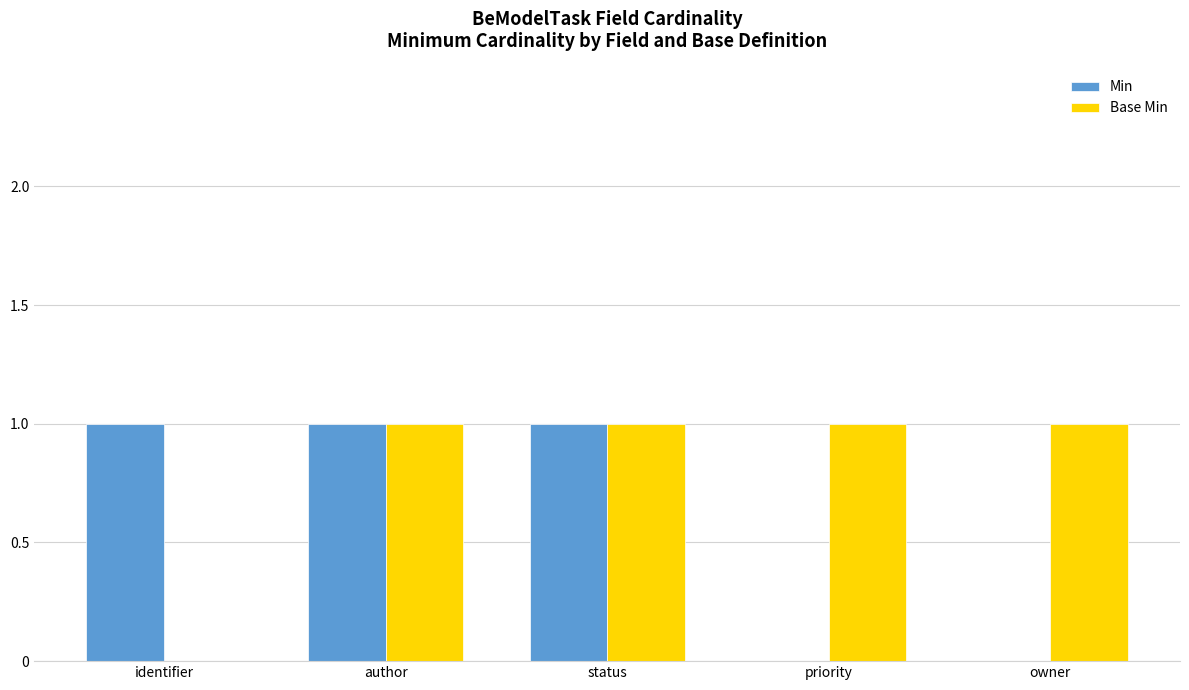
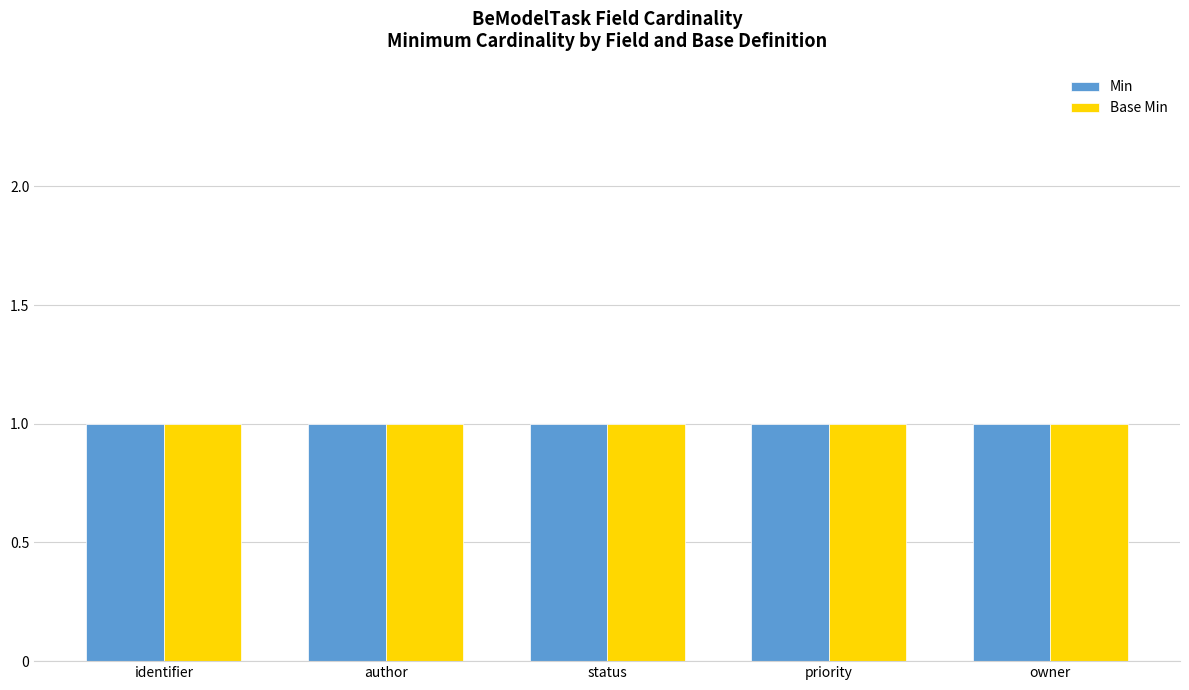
  {
    "Min": {
      "identifier": 1,
      "author": 1,
      "status": 1,
-     "priority": 0,
-     "owner": 0
+     "priority": 1,
+     "owner": 1
    },
    "Base Min": {
-     "identifier": 0,
+     "identifier": 1,
      "author": 1,
      "status": 1,
      "priority": 1,
      "owner": 1
    }
  }
